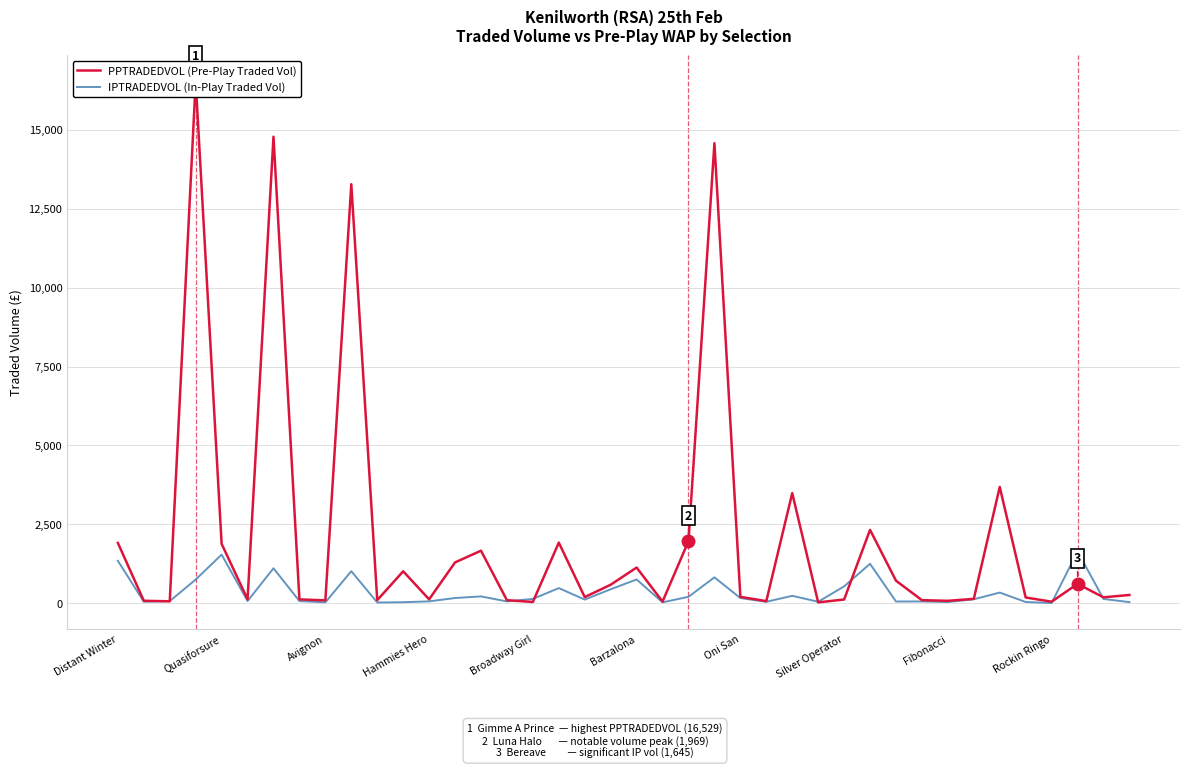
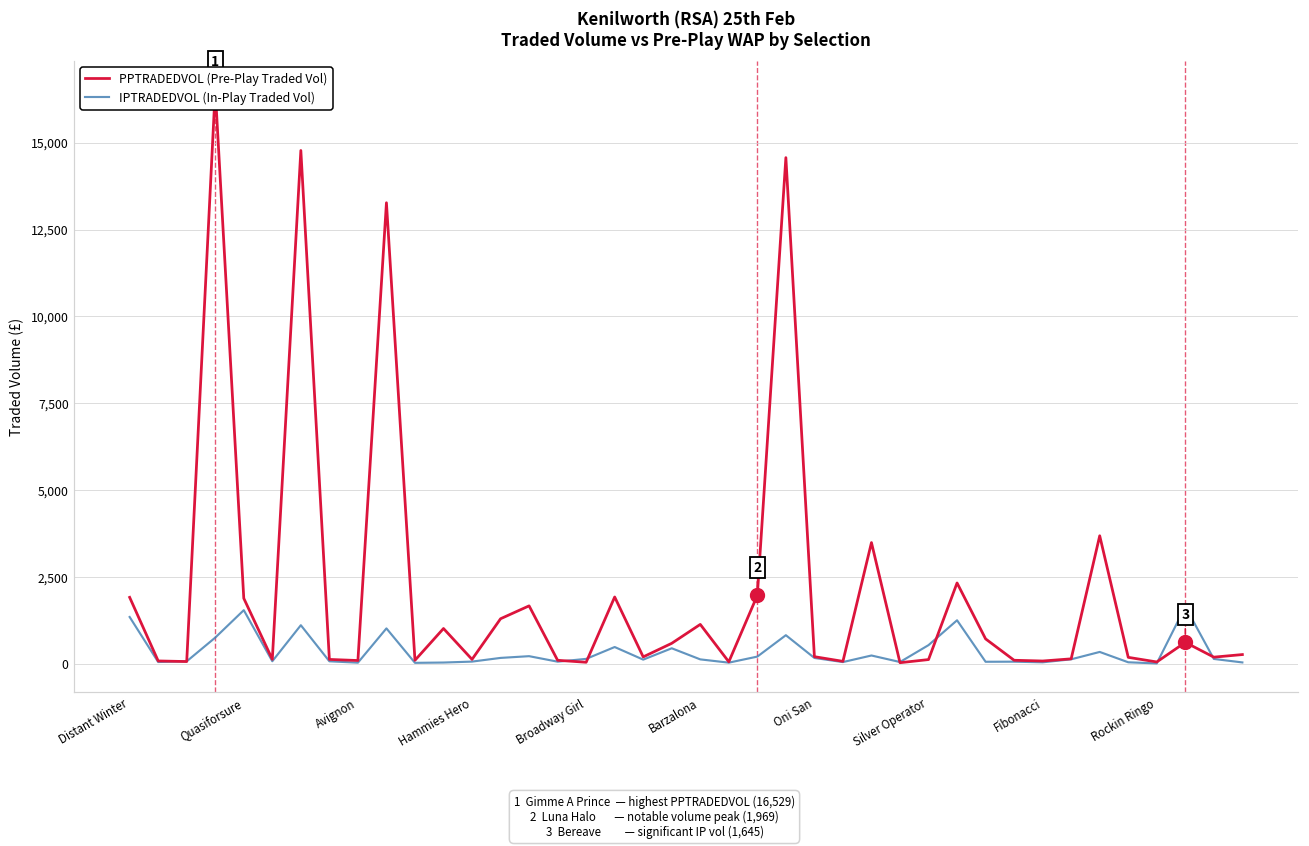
  {
    "IPTRADEDVOL (In-Play Traded Vol)": {
      "Distant Winter": "1,300",
      "Quasiforsure": "1,500",
      "Broadway Girl": "100",
-     "Barzalona": "800",
+     "Barzalona": "100",
      "Silver Operator": "500"
    }
  }
